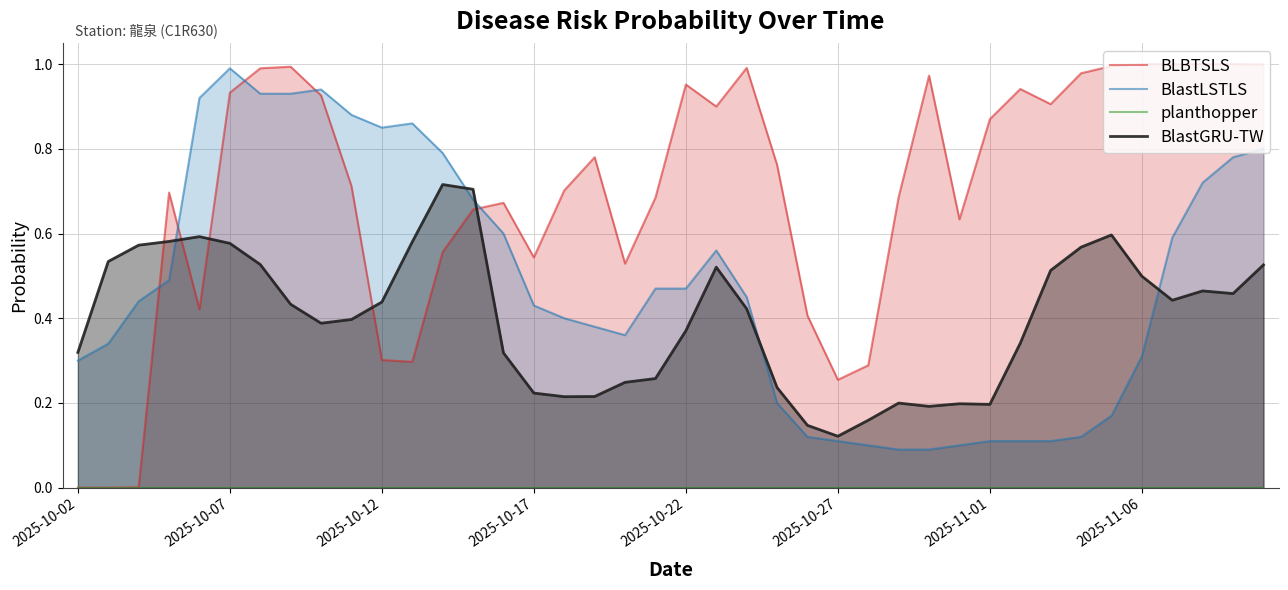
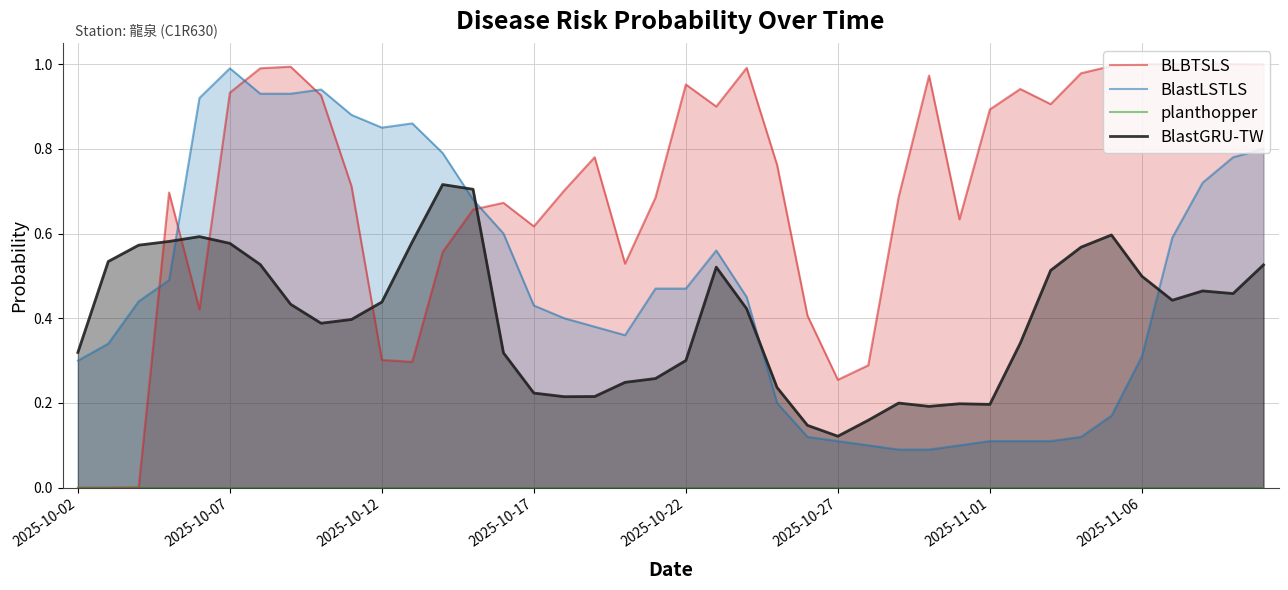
  {
    "BLBTSLS": {
      "2025-10-07": 0.93,
      "2025-10-12": 0.30,
-     "2025-10-17": 0.54,
+     "2025-10-17": 0.62,
      "2025-10-22": 0.95,
      "2025-10-27": 0.25,
-     "2025-11-01": 0.87
+     "2025-11-01": 0.89
    },
    "BlastLSTLS": {
      "2025-10-02": 0.30,
      "2025-10-07": 0.99,
      "2025-10-12": 0.85,
      "2025-10-17": 0.43,
      "2025-10-22": 0.47,
      "2025-10-27": 0.11,
      "2025-11-01": 0.11,
      "2025-11-06": 0.31
    },
    "planthopper": {
      "2025-10-07": 0.00,
      "2025-10-12": 0.00,
      "2025-10-17": 0.00,
      "2025-10-22": 0.00,
      "2025-10-27": 0.00,
      "2025-11-01": 0.00,
      "2025-11-06": 0.00
    },
    "BlastGRU-TW": {
      "2025-10-02": 0.32,
      "2025-10-07": 0.58,
      "2025-10-12": 0.44,
      "2025-10-17": 0.22,
-     "2025-10-22": 0.37,
+     "2025-10-22": 0.30,
      "2025-10-27": 0.12,
      "2025-11-01": 0.20,
      "2025-11-06": 0.50
    }
  }
